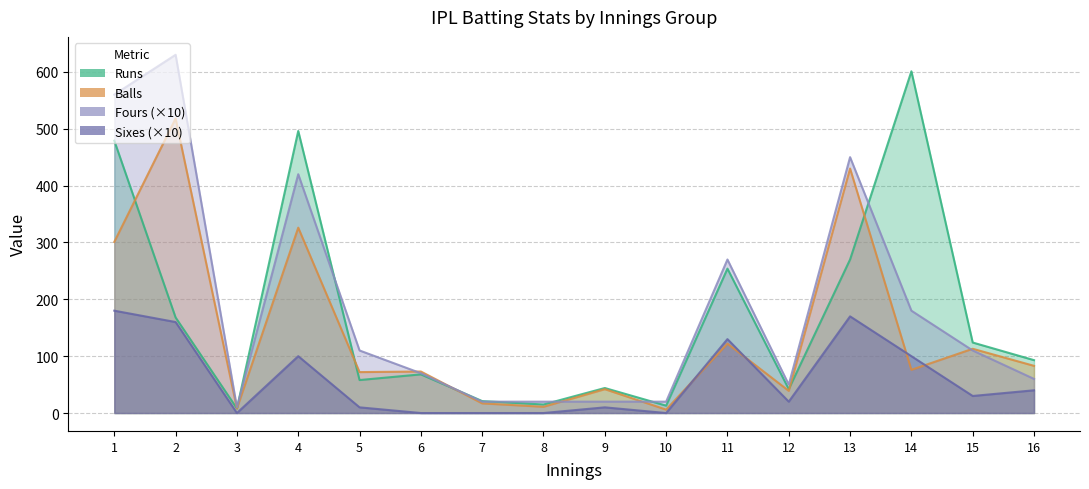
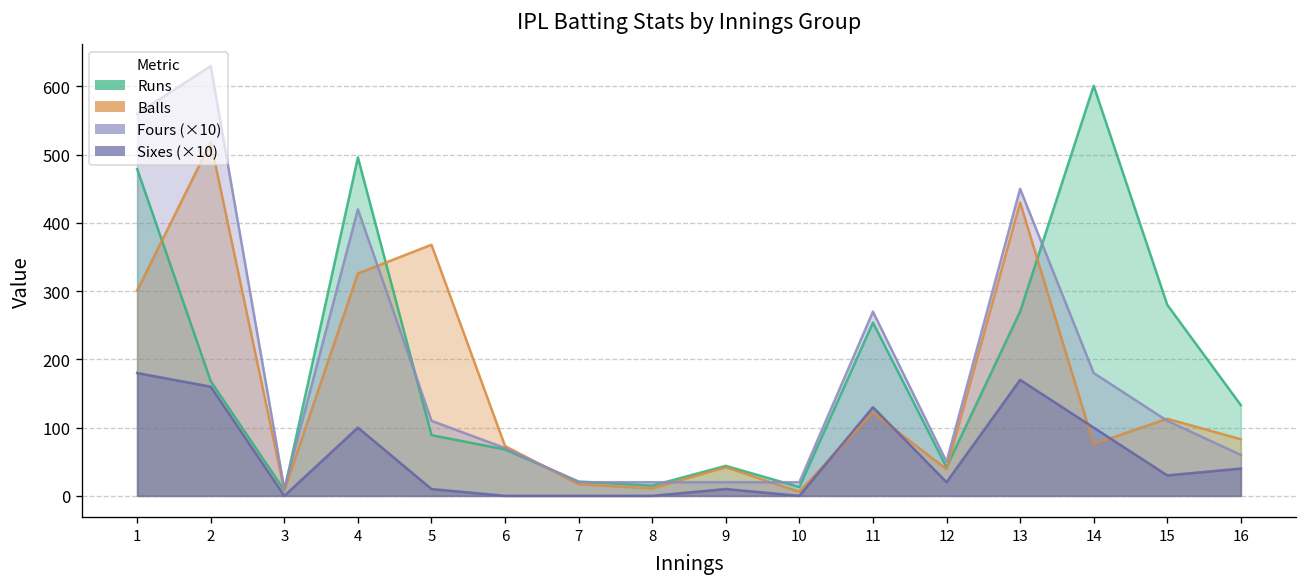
  {
    "Runs": {
      "2": 170,
      "4": 500,
-     "5": 60,
+     "5": 90,
      "10": 10,
      "11": 250,
      "13": 270,
      "14": 600,
-     "15": 120,
-     "16": 90
+     "15": 280,
+     "16": 130
    },
    "Balls": {
      "1": 300,
      "4": 330,
-     "5": 70,
+     "5": 370,
      "10": 10,
      "11": 120,
      "13": 430,
      "14": 80,
      "16": 80
    }
  }
